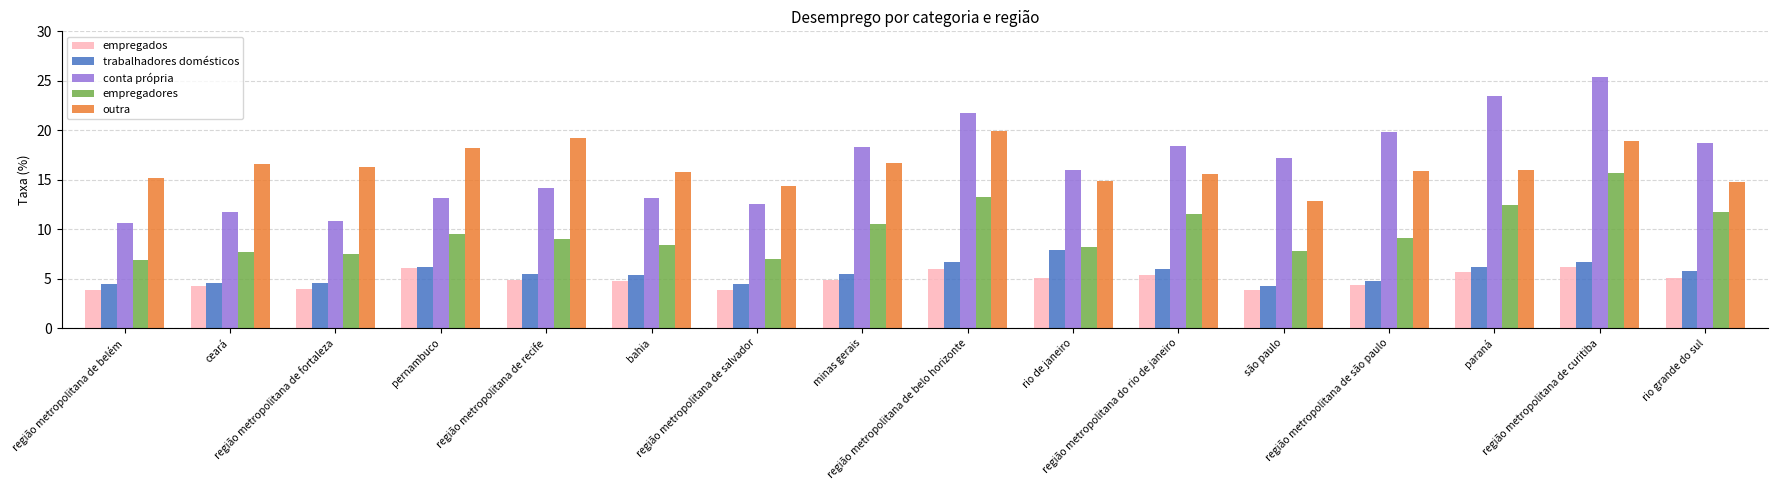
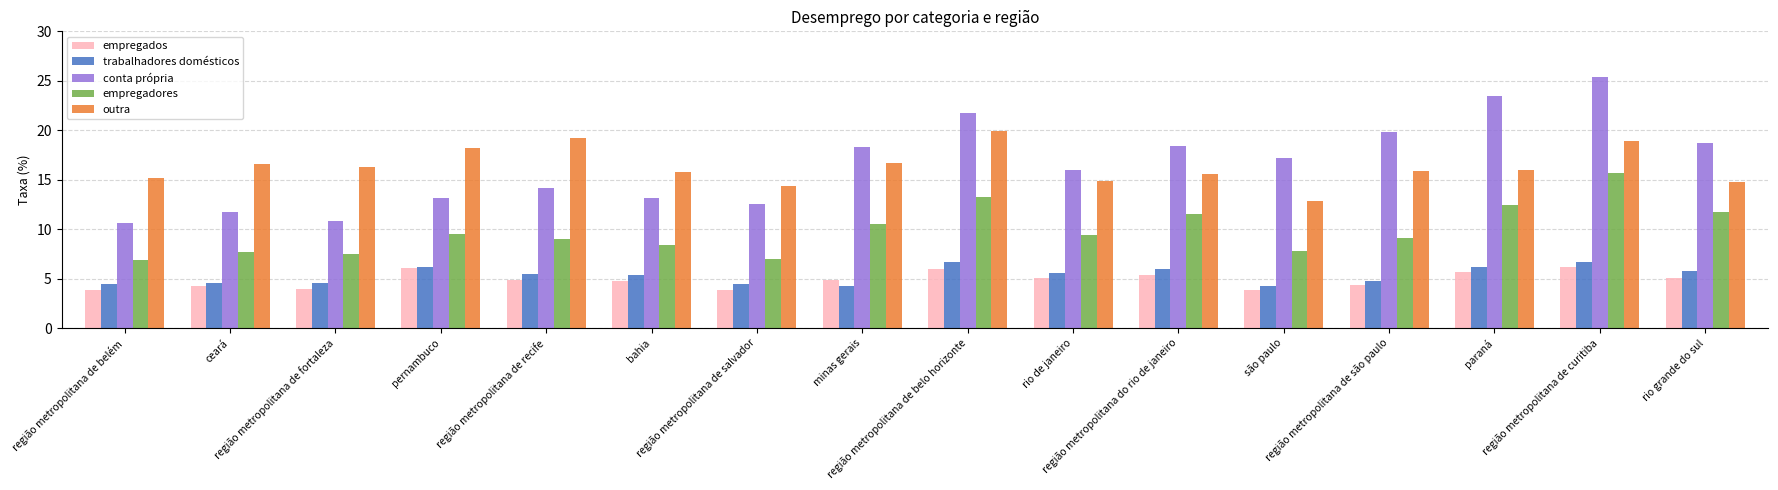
  {
    "empregados": {
      "região metropolitana de belém": 4,
      "ceará": 4,
      "região metropolitana de fortaleza": 4,
      "pernambuco": 6,
      "região metropolitana de recife": 5,
      "bahia": 5,
      "região metropolitana de salvador": 4,
      "minas gerais": 5,
      "região metropolitana de belo horizonte": 6,
      "rio de janeiro": 5,
      "região metropolitana do rio de janeiro": 5,
      "são paulo": 4,
      "região metropolitana de são paulo": 4,
      "paraná": 6,
      "região metropolitana de curitiba": 6,
      "rio grande do sul": 5
    },
    "trabalhadores domésticos": {
      "região metropolitana de belém": 4,
      "ceará": 5,
      "região metropolitana de fortaleza": 5,
      "pernambuco": 6,
      "região metropolitana de recife": 5,
      "bahia": 5,
      "região metropolitana de salvador": 4,
-     "minas gerais": 5,
+     "minas gerais": 4,
      "região metropolitana de belo horizonte": 7,
-     "rio de janeiro": 8,
+     "rio de janeiro": 6,
      "região metropolitana do rio de janeiro": 6,
      "são paulo": 4,
      "região metropolitana de são paulo": 5,
      "paraná": 6,
      "região metropolitana de curitiba": 7,
      "rio grande do sul": 6
    },
    "conta própria": {
      "região metropolitana de belém": 11,
      "ceará": 12,
      "região metropolitana de fortaleza": 11,
      "pernambuco": 13,
      "região metropolitana de recife": 14,
      "bahia": 13,
      "região metropolitana de salvador": 13,
      "minas gerais": 18,
      "região metropolitana de belo horizonte": 22,
      "rio de janeiro": 16,
      "região metropolitana do rio de janeiro": 18,
      "são paulo": 17,
      "região metropolitana de são paulo": 20,
      "paraná": 23,
      "região metropolitana de curitiba": 25,
      "rio grande do sul": 19
    },
    "empregadores": {
      "região metropolitana de belém": 7,
      "ceará": 8,
      "região metropolitana de fortaleza": 8,
      "pernambuco": 10,
      "região metropolitana de recife": 9,
      "bahia": 8,
      "região metropolitana de salvador": 7,
      "minas gerais": 11,
      "região metropolitana de belo horizonte": 13,
-     "rio de janeiro": 8,
+     "rio de janeiro": 9,
      "região metropolitana do rio de janeiro": 12,
      "são paulo": 8,
      "região metropolitana de são paulo": 9,
      "paraná": 12,
      "região metropolitana de curitiba": 16,
      "rio grande do sul": 12
    },
    "outra": {
      "região metropolitana de belém": 15,
      "ceará": 17,
      "região metropolitana de fortaleza": 16,
      "pernambuco": 18,
      "região metropolitana de recife": 19,
      "bahia": 16,
      "região metropolitana de salvador": 14,
      "minas gerais": 17,
      "região metropolitana de belo horizonte": 20,
      "rio de janeiro": 15,
      "região metropolitana do rio de janeiro": 16,
      "são paulo": 13,
      "região metropolitana de são paulo": 16,
      "paraná": 16,
      "região metropolitana de curitiba": 19,
      "rio grande do sul": 15
    }
  }
